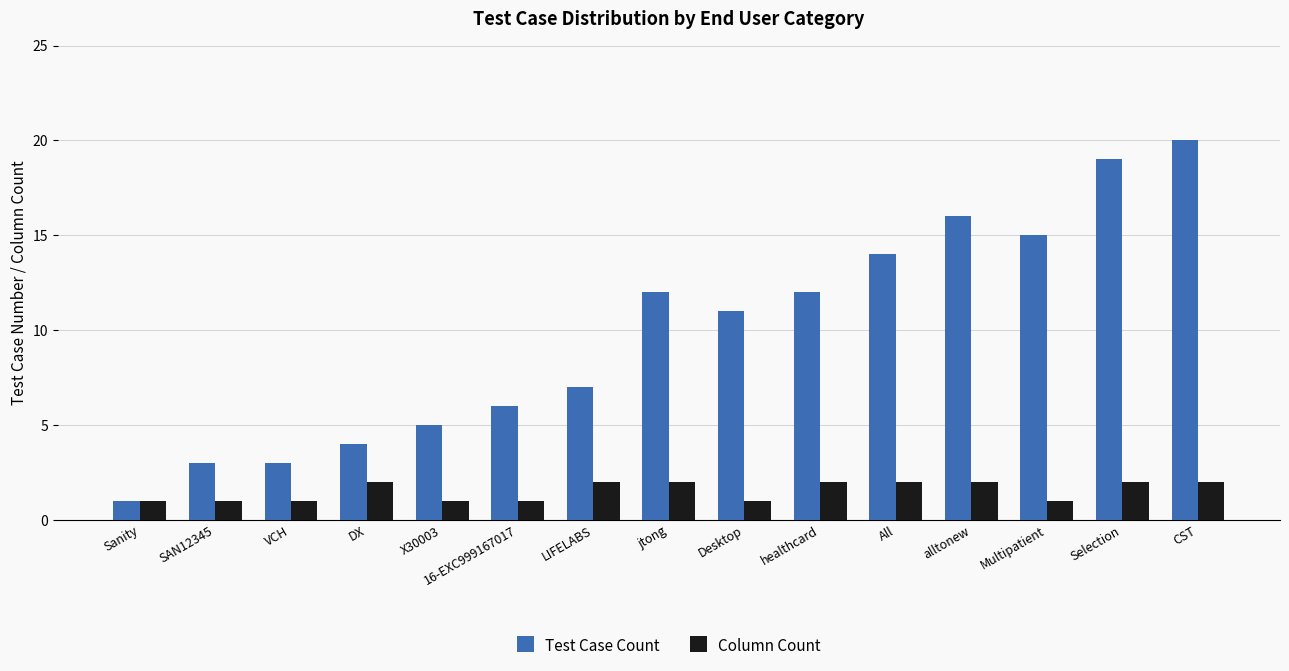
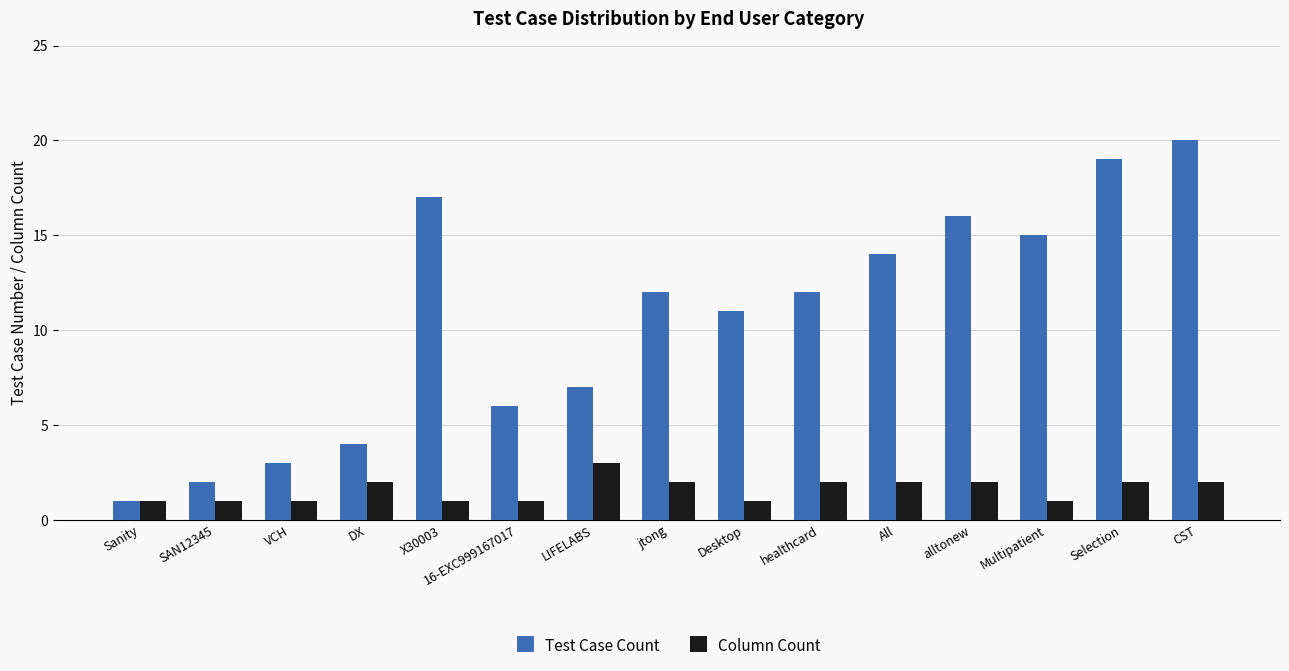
  {
    "Test Case Count": {
      "Sanity": 1,
-     "SAN12345": 3,
+     "SAN12345": 2,
      "VCH": 3,
      "DX": 4,
-     "X30003": 5,
+     "X30003": 17,
      "16-EXC999167017": 6,
      "LIFELABS": 7,
      "jtong": 12,
      "Desktop": 11,
      "healthcard": 12,
      "All": 14,
      "alltonew": 16,
      "Multipatient": 15,
      "Selection": 19,
      "CST": 20
    },
    "Column Count": {
      "Sanity": 1,
      "SAN12345": 1,
      "VCH": 1,
      "DX": 2,
      "X30003": 1,
      "16-EXC999167017": 1,
-     "LIFELABS": 2,
+     "LIFELABS": 3,
      "jtong": 2,
      "Desktop": 1,
      "healthcard": 2,
      "All": 2,
      "alltonew": 2,
      "Multipatient": 1,
      "Selection": 2,
      "CST": 2
    }
  }
